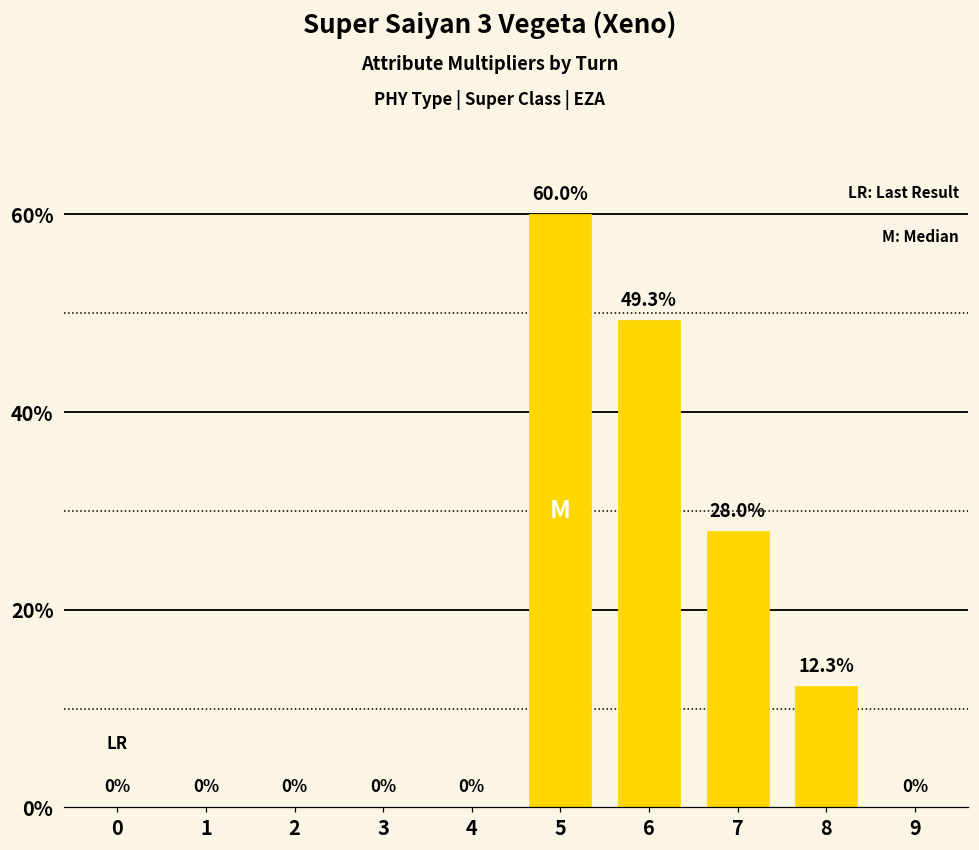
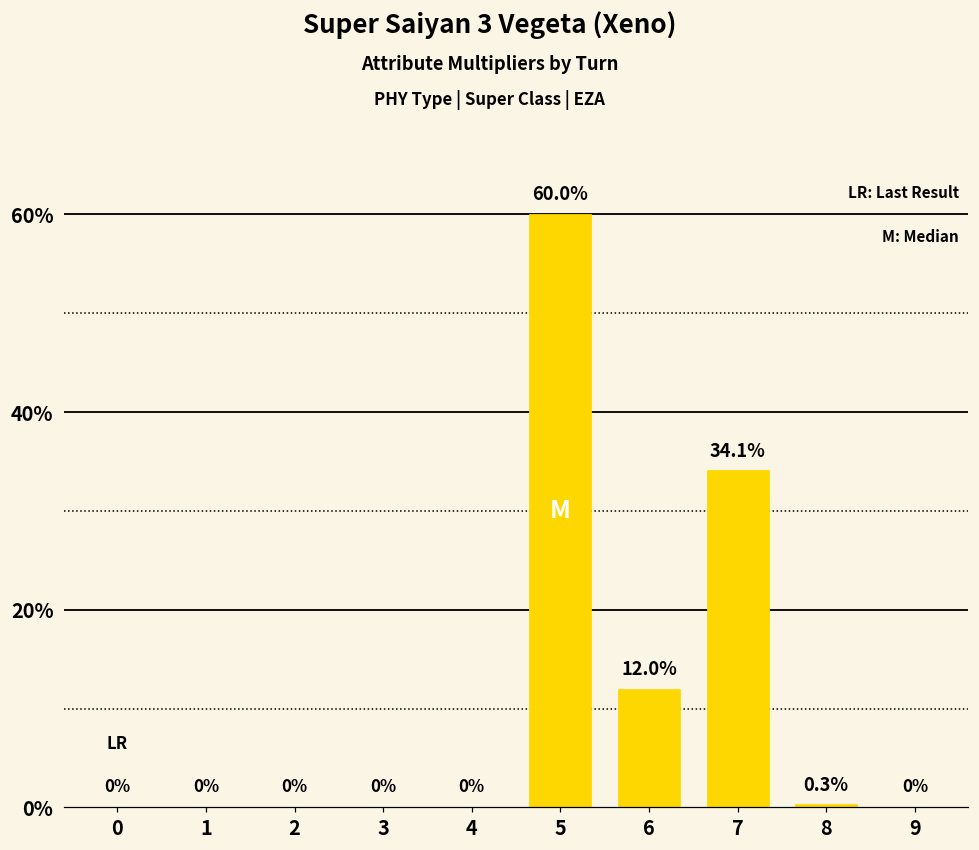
  {
    "0": "0%",
    "1": "0%",
    "2": "0%",
    "3": "0%",
    "4": "0%",
    "5": "60.0%",
-   "6": "49.3%",
-   "7": "28.0%",
-   "8": "12.3%",
+   "6": "12.0%",
+   "7": "34.1%",
+   "8": "0.3%",
    "9": "0%"
  }
